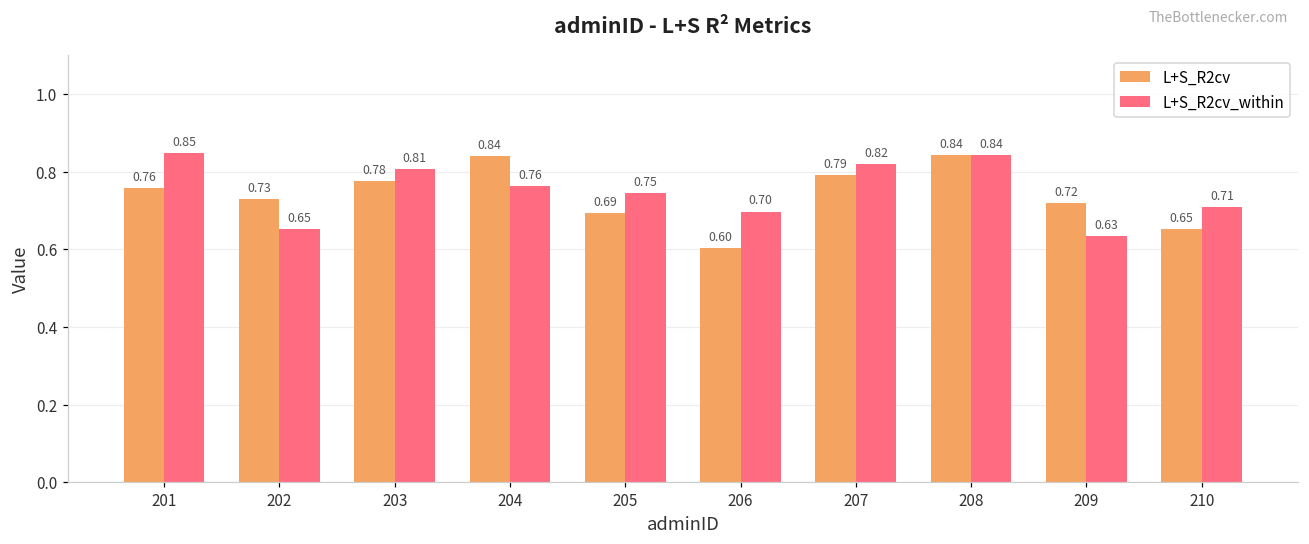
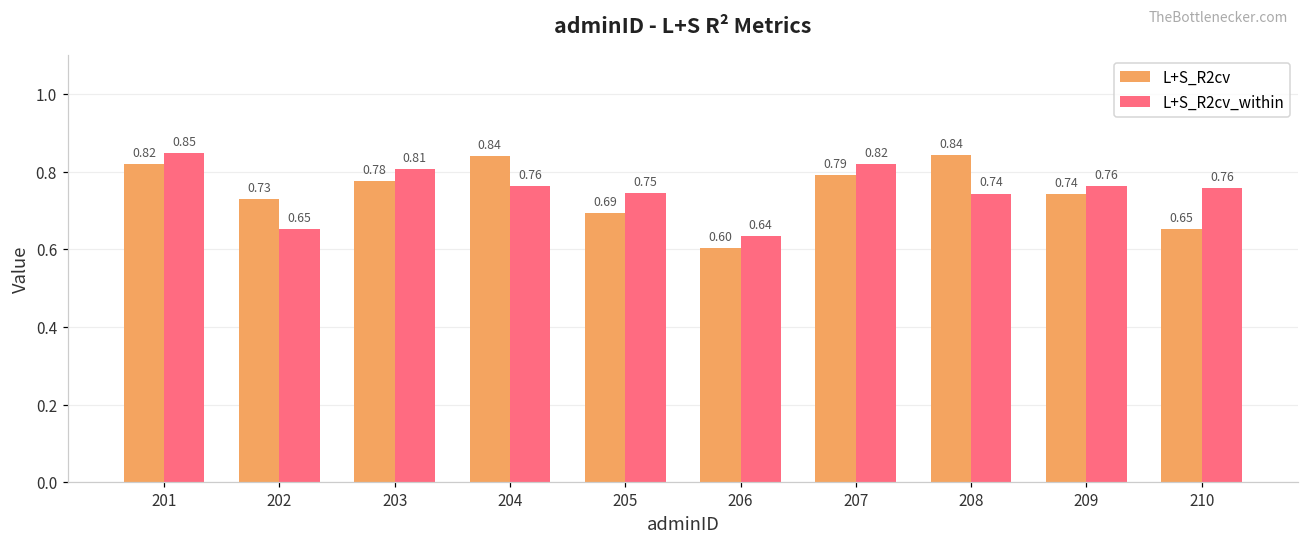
  {
    "L+S_R2cv": {
-     "201": 0.76,
+     "201": 0.82,
      "202": 0.73,
      "203": 0.78,
      "204": 0.84,
      "205": 0.69,
      "206": 0.60,
      "207": 0.79,
      "208": 0.84,
-     "209": 0.72,
+     "209": 0.74,
      "210": 0.65
    },
    "L+S_R2cv_within": {
      "201": 0.85,
      "202": 0.65,
      "203": 0.81,
      "204": 0.76,
      "205": 0.75,
-     "206": 0.70,
+     "206": 0.64,
      "207": 0.82,
-     "208": 0.84,
-     "209": 0.63,
-     "210": 0.71
+     "208": 0.74,
+     "209": 0.76,
+     "210": 0.76
    }
  }
